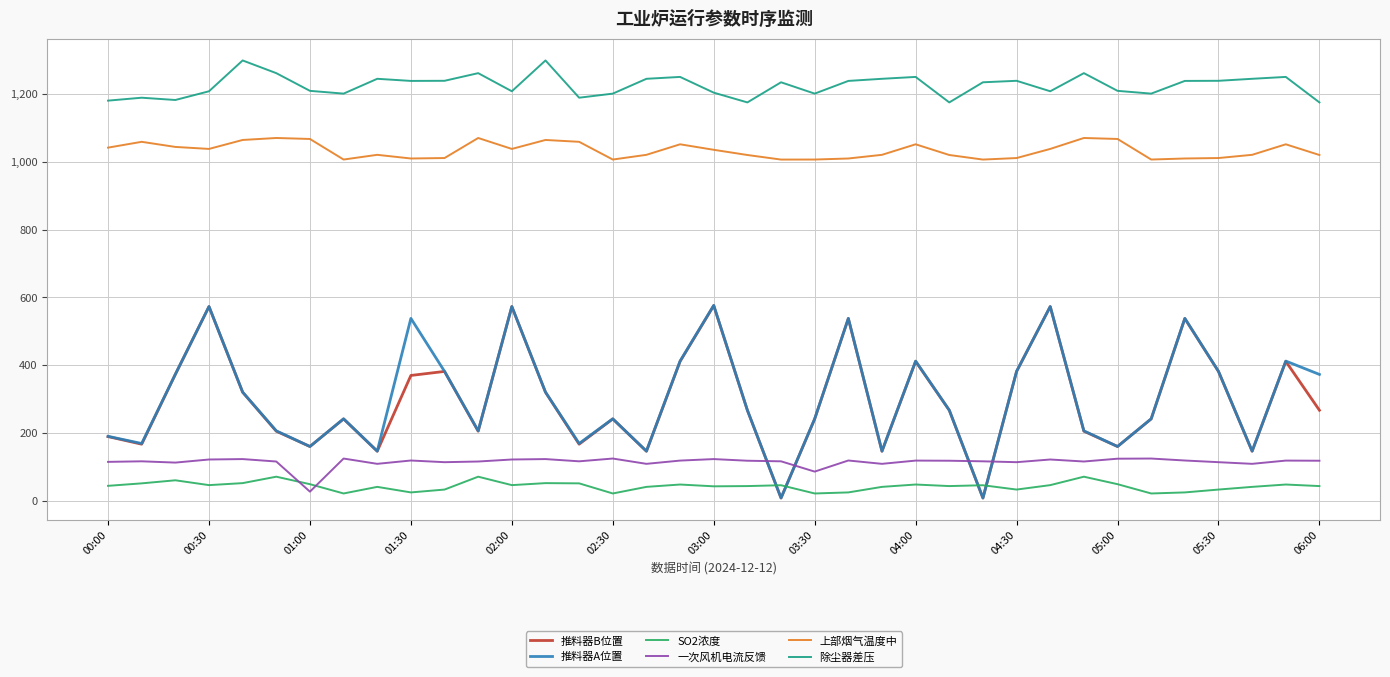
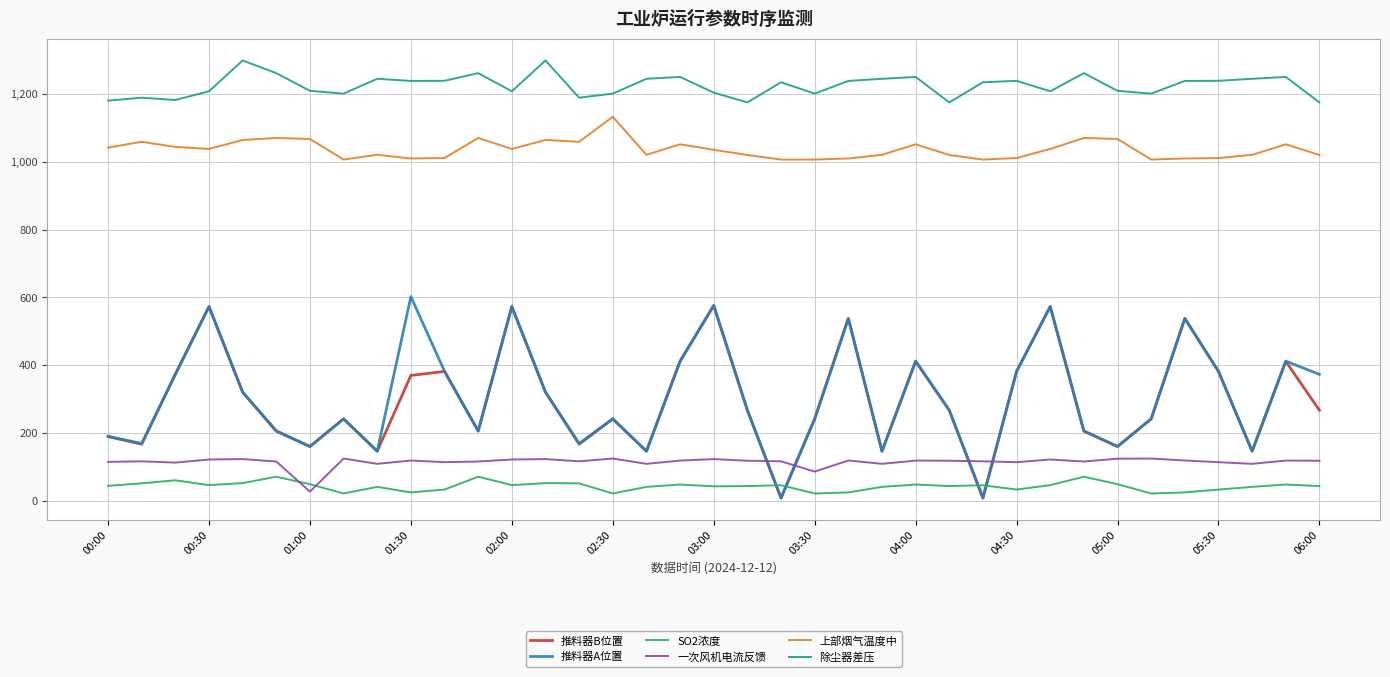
  {
    "推料器B位置": {
      "01:30": "370",
      "06:00": "270"
    },
    "推料器A位置": {
-     "01:30": "540",
+     "01:30": "600",
      "06:00": "370"
    },
    "一次风机电流反馈": {
      "00:00": "110",
      "00:30": "120",
      "01:00": "30",
      "01:30": "120",
      "02:00": "120",
      "02:30": "120",
      "03:00": "120",
      "03:30": "90",
      "04:00": "120",
      "04:30": "110",
      "05:00": "120",
      "05:30": "110",
      "06:00": "120"
    },
    "上部烟气温度中": {
      "00:00": "1,040",
      "00:30": "1,040",
      "01:00": "1,070",
      "01:30": "1,010",
      "02:00": "1,040",
-     "02:30": "1,010",
+     "02:30": "1,130",
      "03:00": "1,040",
      "03:30": "1,010",
      "04:00": "1,050",
      "04:30": "1,010",
      "05:00": "1,070",
      "05:30": "1,010",
      "06:00": "1,020"
    }
  }
